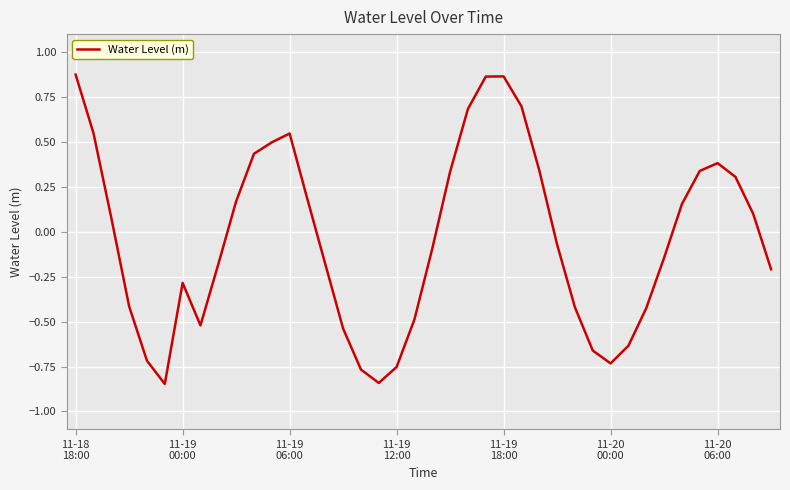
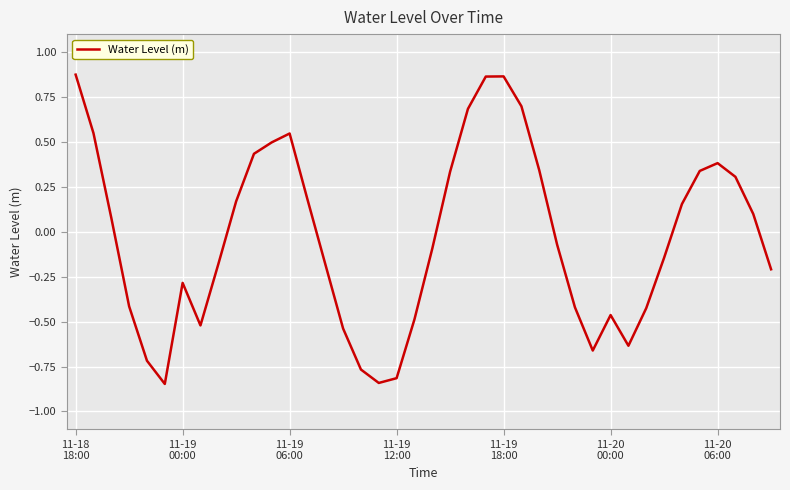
  {
    "11-18 18:00": 0.87,
    "11-19 00:00": -0.28,
    "11-19 06:00": 0.55,
-   "11-19 12:00": -0.75,
+   "11-19 12:00": -0.81,
    "11-19 18:00": 0.86,
-   "11-20 00:00": -0.73,
+   "11-20 00:00": -0.46,
    "11-20 06:00": 0.38
  }
